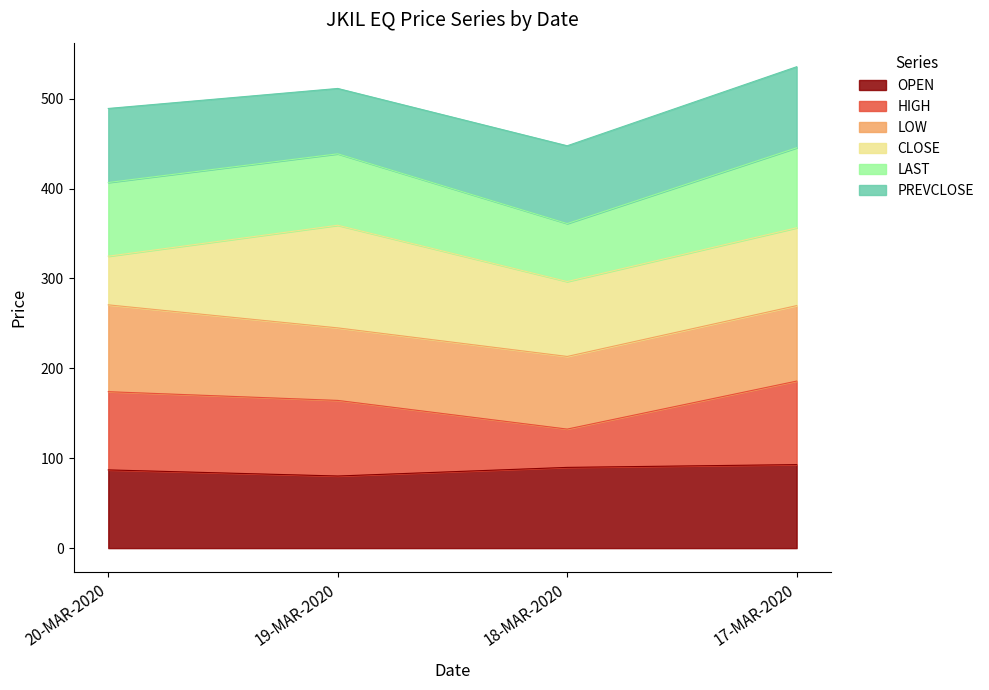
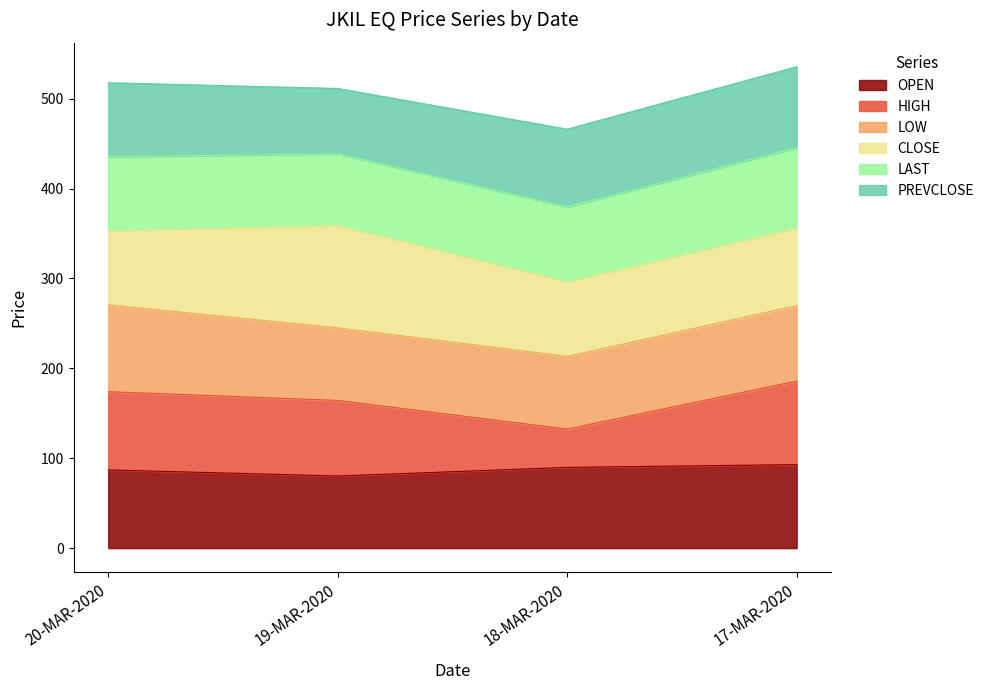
  {
    "OPEN": {
      "20-MAR-2020": 90,
      "19-MAR-2020": 80,
      "18-MAR-2020": 90,
      "17-MAR-2020": 90
    },
    "HIGH": {
      "20-MAR-2020": 90,
      "19-MAR-2020": 80,
      "18-MAR-2020": 40,
      "17-MAR-2020": 90
    },
    "LOW": {
      "20-MAR-2020": 100,
      "19-MAR-2020": 80,
      "18-MAR-2020": 80,
      "17-MAR-2020": 80
    },
    "CLOSE": {
-     "20-MAR-2020": 50,
+     "20-MAR-2020": 80,
      "19-MAR-2020": 110,
      "18-MAR-2020": 80,
      "17-MAR-2020": 90
    },
    "LAST": {
      "20-MAR-2020": 80,
      "19-MAR-2020": 80,
-     "18-MAR-2020": 60,
+     "18-MAR-2020": 80,
      "17-MAR-2020": 90
    },
    "PREVCLOSE": {
      "20-MAR-2020": 80,
      "19-MAR-2020": 70,
      "18-MAR-2020": 90,
      "17-MAR-2020": 90
    }
  }
